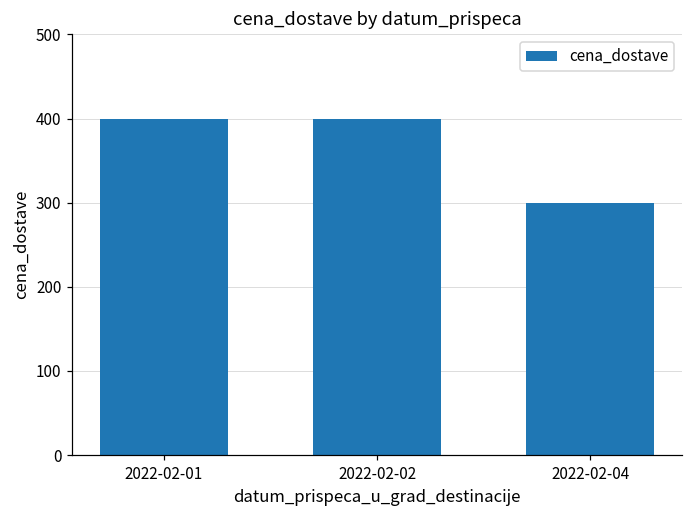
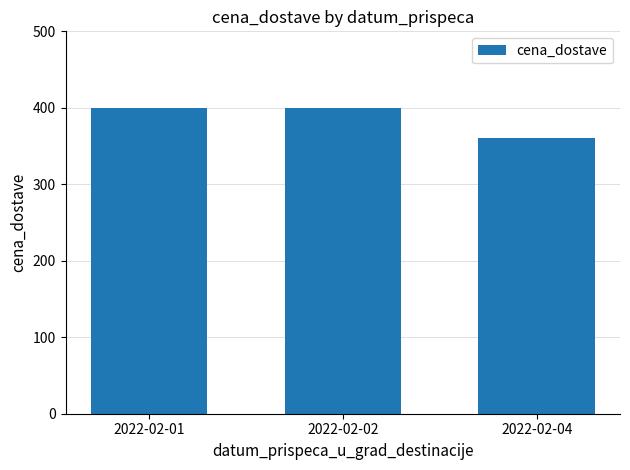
  {
    "2022-02-01": 400,
    "2022-02-02": 400,
-   "2022-02-04": 300
+   "2022-02-04": 360
  }
